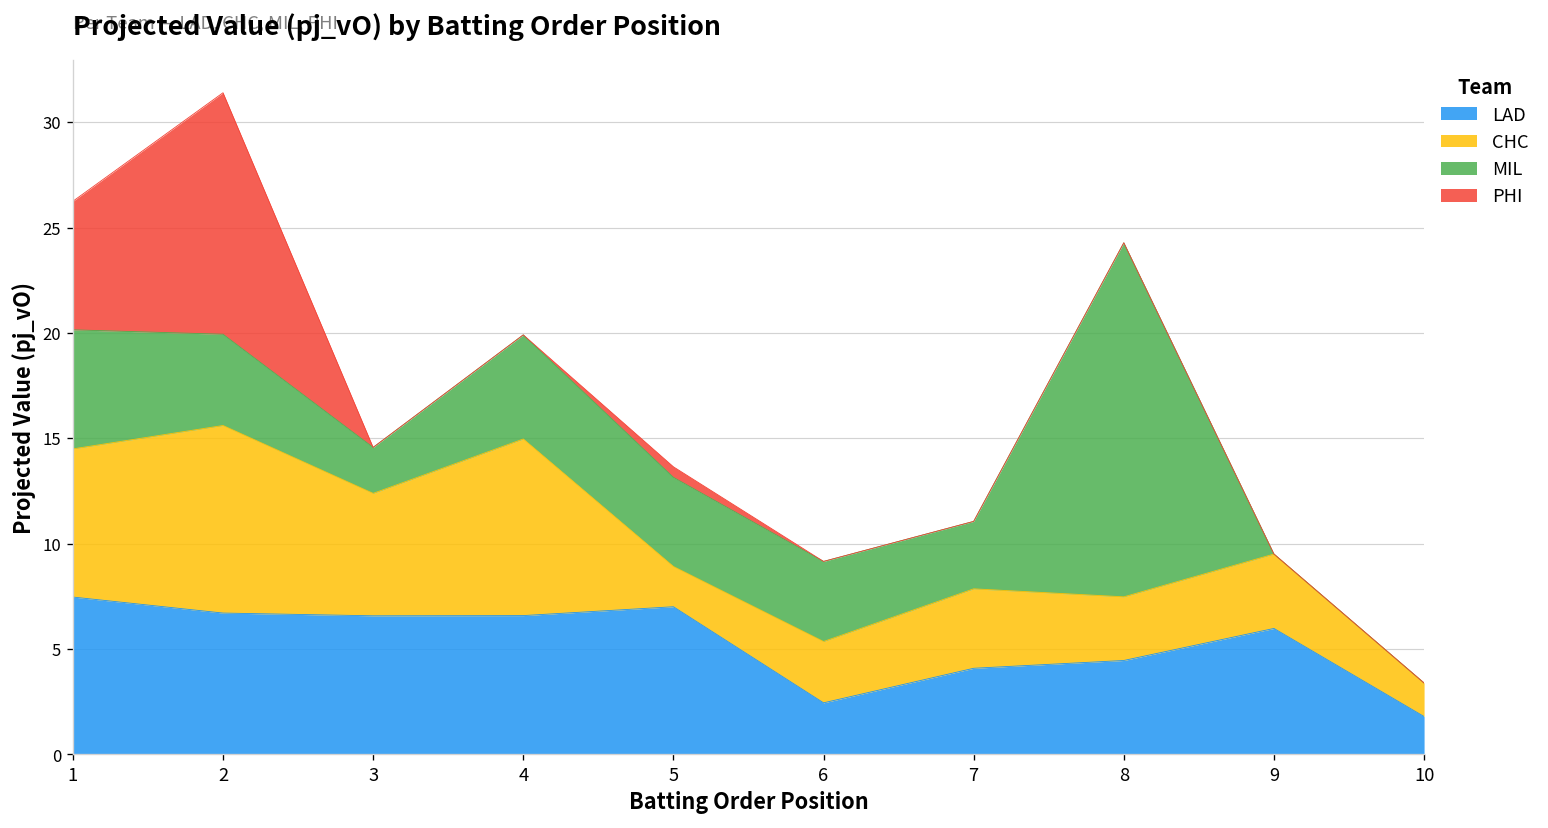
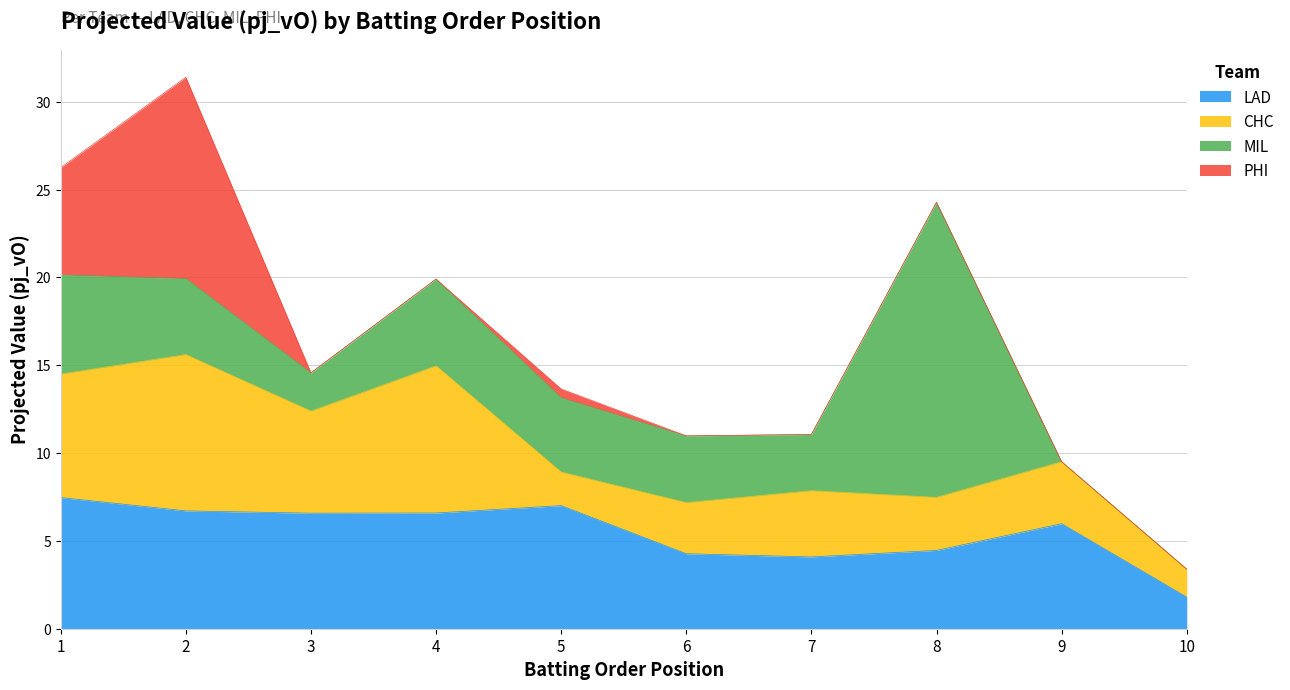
  {
    "LAD": {
      "1": 7.5,
      "2": 6.7,
      "3": 6.6,
      "4": 6.6,
      "5": 7.0,
-     "6": 2.5,
+     "6": 4.3,
      "7": 4.1,
      "8": 4.5,
      "9": 6.0,
      "10": 1.8
    },
    "CHC": {
      "1": 7.0,
      "2": 8.9,
      "3": 5.8,
      "4": 8.4,
      "5": 1.9,
      "6": 2.9,
      "7": 3.8,
      "8": 3.0
    },
    "MIL": {
      "1": 5.6,
      "2": 4.3,
      "5": 4.2
    },
    "PHI": {
      "1": 6.1,
      "2": 11.5,
      "5": 0.5
    }
  }
